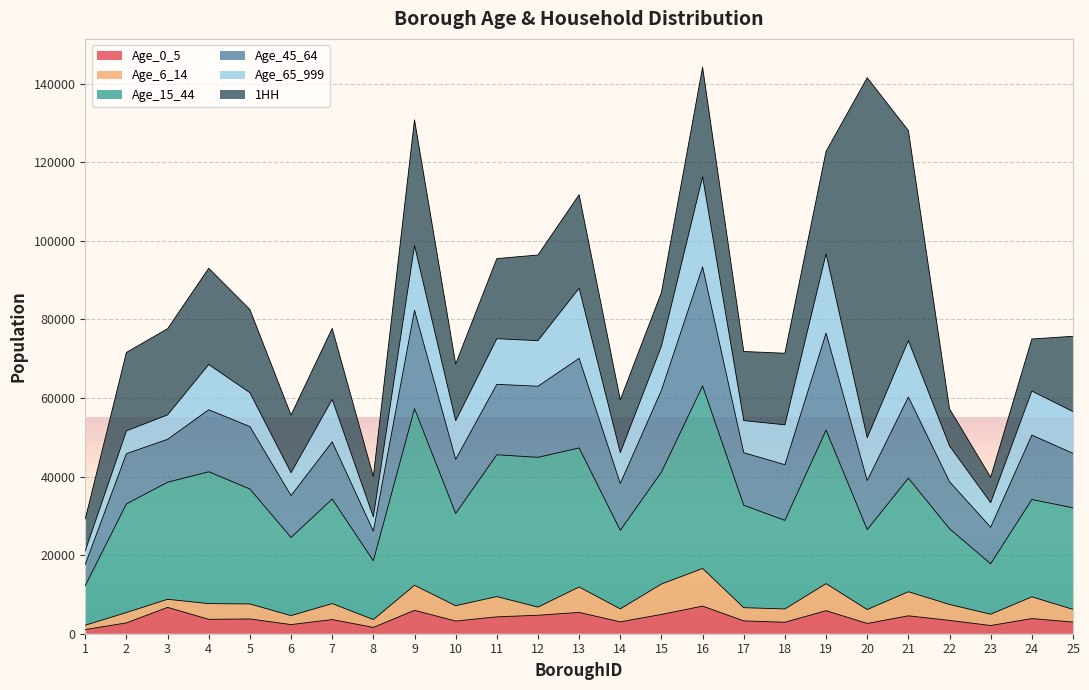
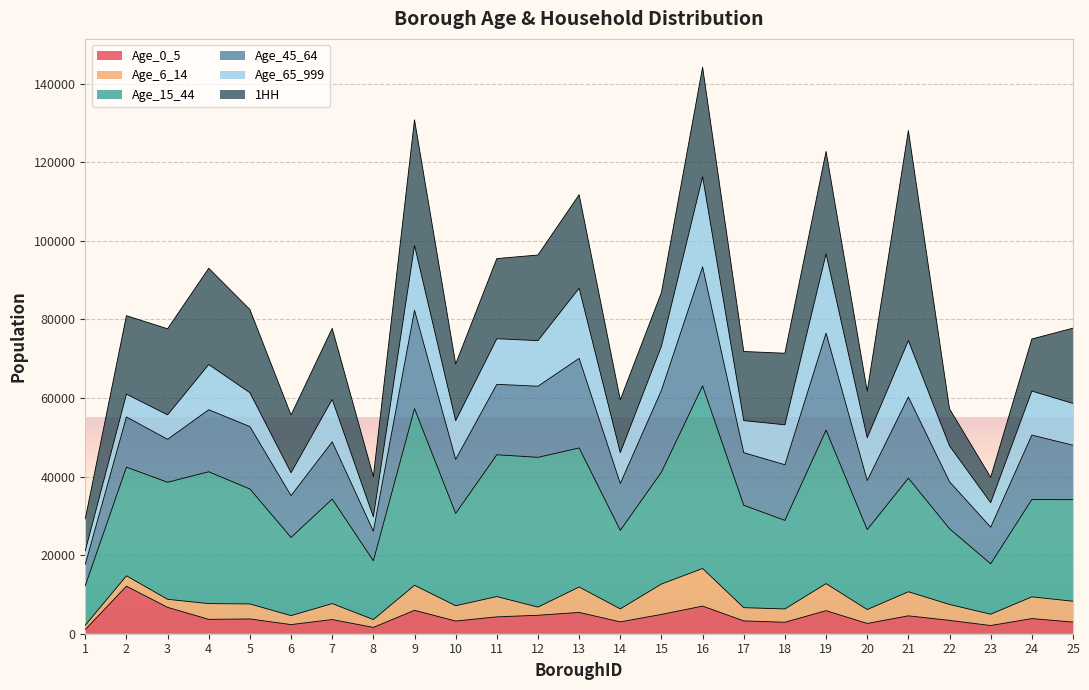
  {
    "Age_0_5": {
      "1": 1000,
-     "2": 3000,
+     "2": 12000,
      "3": 7000,
      "4": 4000,
      "5": 4000,
      "6": 2000,
      "7": 4000,
      "8": 2000,
      "9": 6000,
      "10": 3000,
      "11": 4000,
      "12": 5000,
      "13": 5000,
      "14": 3000,
      "15": 5000,
      "16": 7000,
      "17": 3000,
      "18": 3000,
      "19": 6000,
      "20": 3000,
      "21": 5000,
      "22": 3000,
      "23": 2000,
      "24": 4000,
      "25": 3000
    },
    "Age_6_14": {
      "1": 1000,
      "2": 3000,
      "3": 2000,
      "4": 4000,
      "5": 4000,
      "6": 2000,
      "7": 4000,
      "8": 2000,
      "9": 6000,
      "10": 4000,
      "11": 5000,
      "12": 2000,
      "13": 6000,
      "14": 3000,
      "15": 8000,
      "16": 10000,
      "17": 3000,
      "18": 3000,
      "19": 7000,
      "20": 4000,
      "21": 6000,
      "22": 4000,
      "23": 3000,
      "24": 6000,
-     "25": 3000
+     "25": 5000
    },
    "Age_65_999": {
      "1": 3000,
      "2": 6000,
      "3": 6000,
      "4": 12000,
      "5": 9000,
      "6": 6000,
      "7": 11000,
      "8": 4000,
      "9": 16000,
      "10": 10000,
      "11": 12000,
      "12": 12000,
      "13": 18000,
      "14": 8000,
      "15": 11000,
      "16": 23000,
      "17": 8000,
      "18": 10000,
      "19": 20000,
      "20": 11000,
      "21": 14000,
      "22": 9000,
      "23": 6000,
      "24": 11000,
      "25": 11000
    },
    "1HH": {
      "1": 8000,
      "2": 20000,
      "3": 22000,
      "4": 25000,
      "5": 21000,
      "6": 15000,
      "7": 18000,
      "8": 10000,
      "9": 32000,
      "10": 14000,
      "11": 20000,
      "12": 22000,
      "13": 24000,
      "14": 13000,
      "15": 14000,
      "16": 28000,
      "17": 18000,
      "18": 18000,
      "19": 26000,
-     "20": 92000,
+     "20": 12000,
      "21": 53000,
      "22": 9000,
      "23": 6000,
      "24": 13000,
      "25": 19000
    }
  }
